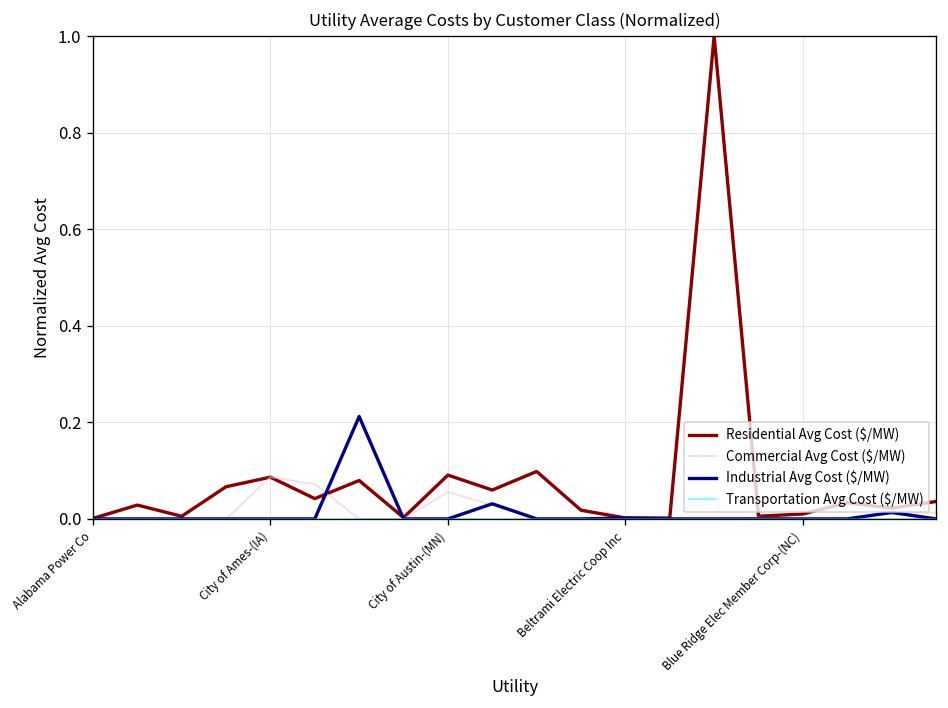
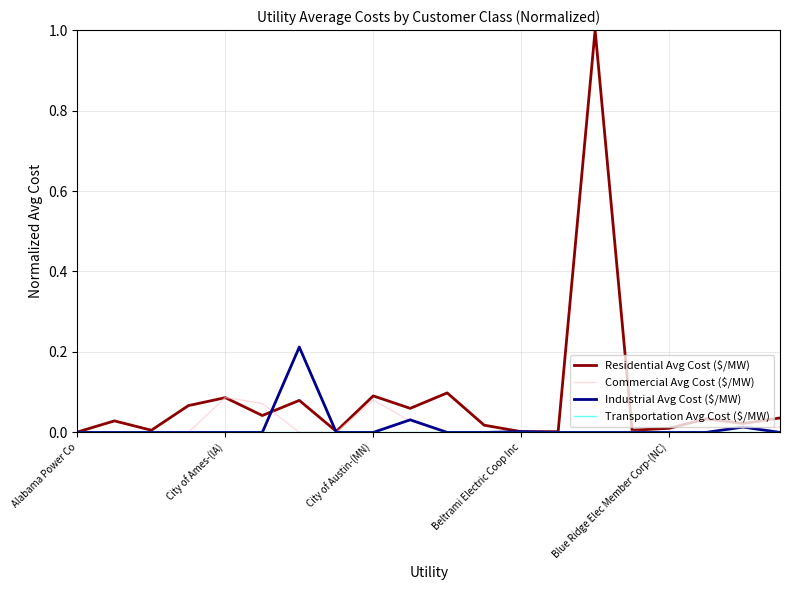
  {
    "Residential Avg Cost ($/MW)": {
      "City of Austin-(MN)": 0.09,
      "Blue Ridge Elec Member Corp-(NC)": 0.01
    },
    "Commercial Avg Cost ($/MW)": {
-     "City of Austin-(MN)": 0.06
+     "City of Austin-(MN)": 0.08
    }
  }
